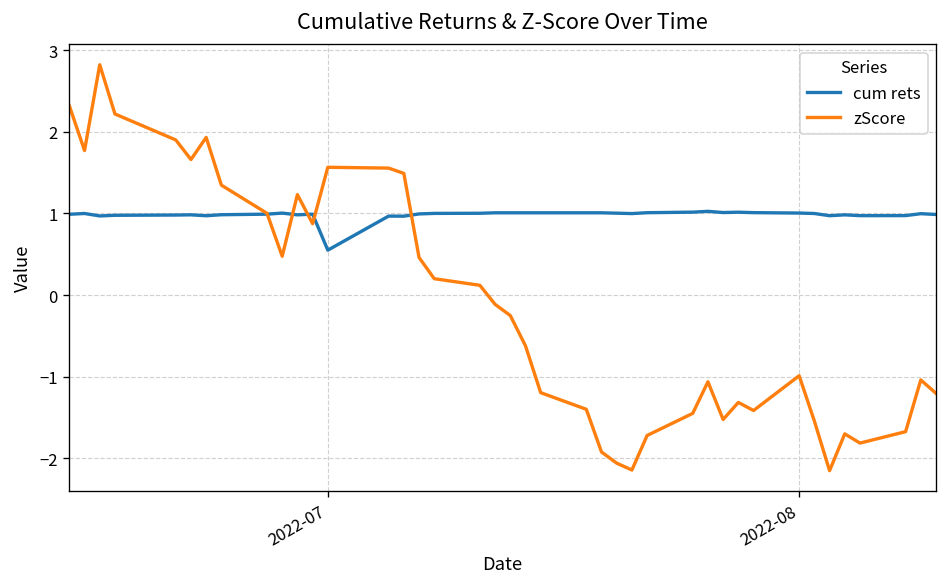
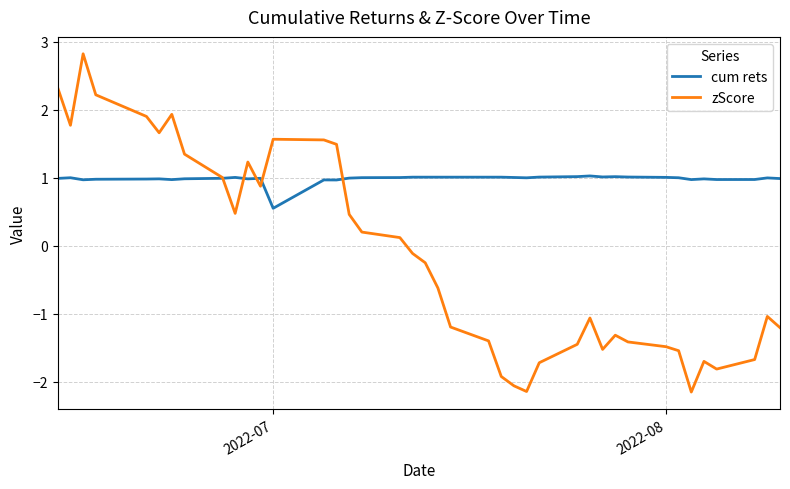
  {
    "cum rets": {
      "2022-07": 0.6,
      "2022-08": 1.0
    },
    "zScore": {
      "2022-07": 1.6,
-     "2022-08": -1.0
+     "2022-08": -1.5
    }
  }
